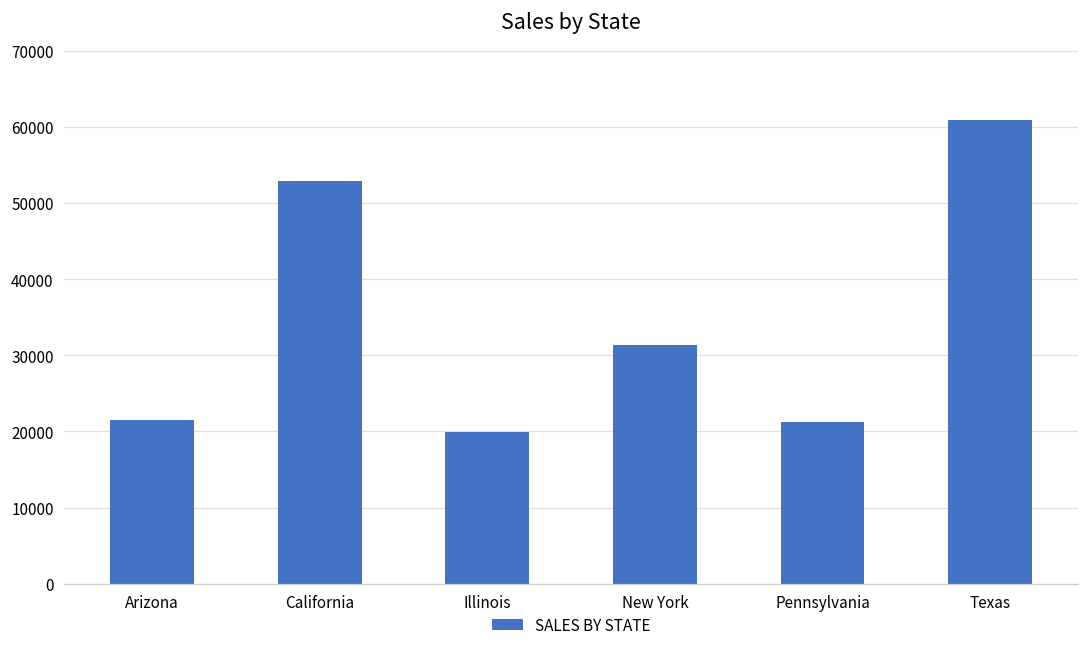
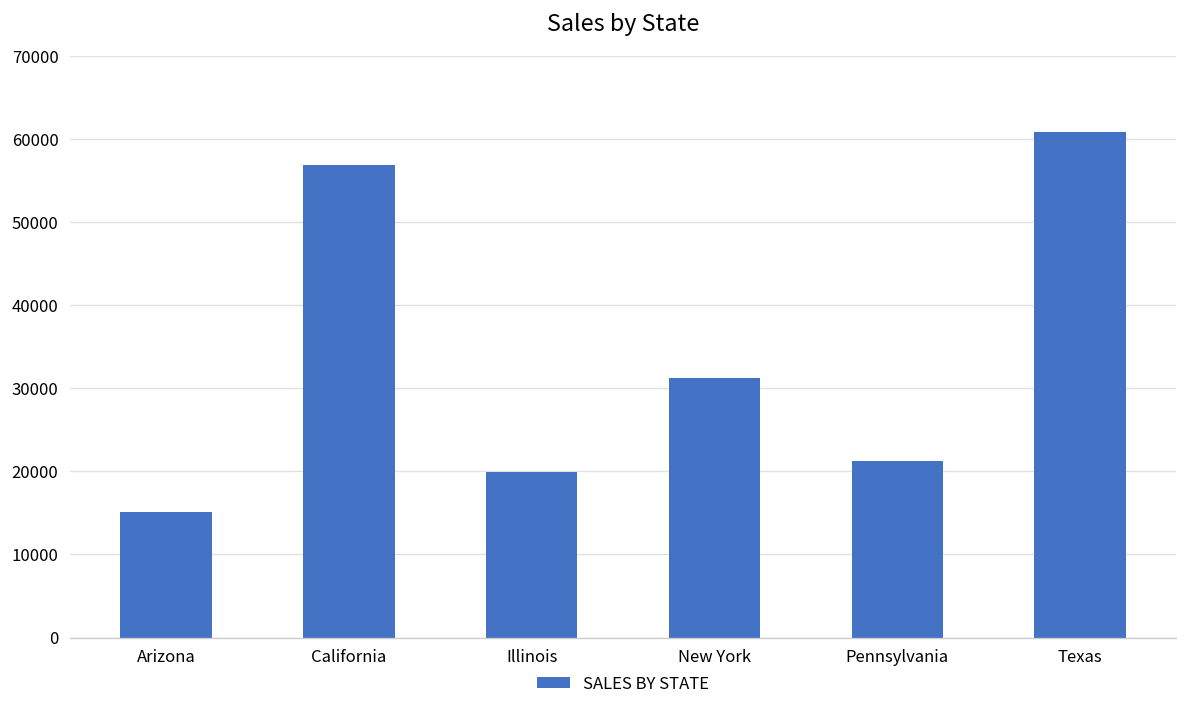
  {
-   "Arizona": 21000,
-   "California": 53000,
+   "Arizona": 15000,
+   "California": 57000,
    "Illinois": 20000,
    "New York": 31000,
    "Pennsylvania": 21000,
    "Texas": 61000
  }
